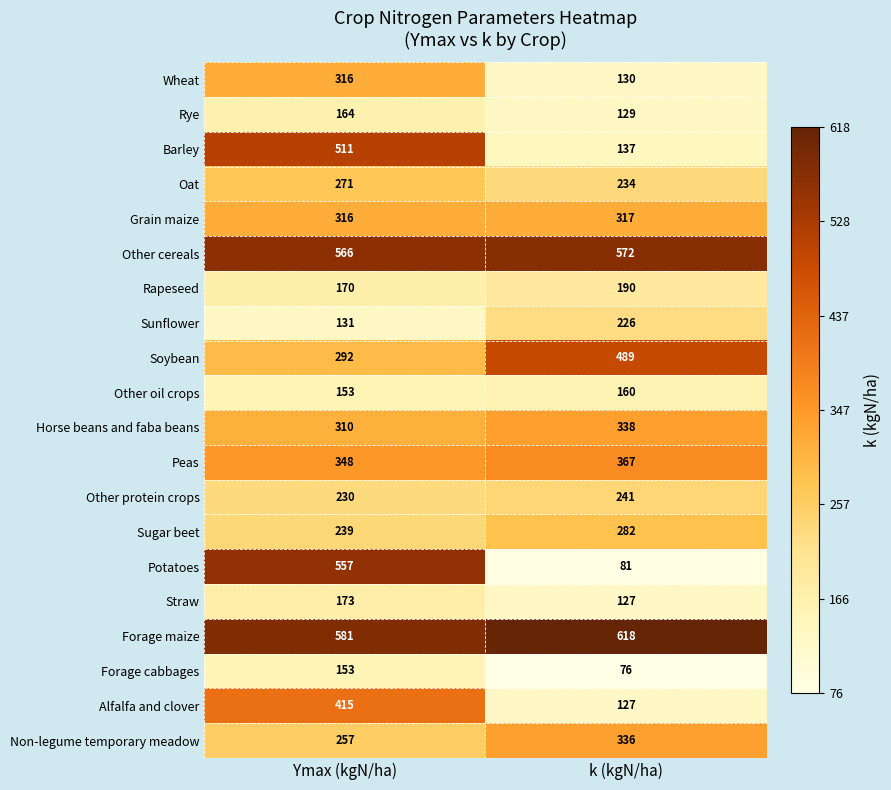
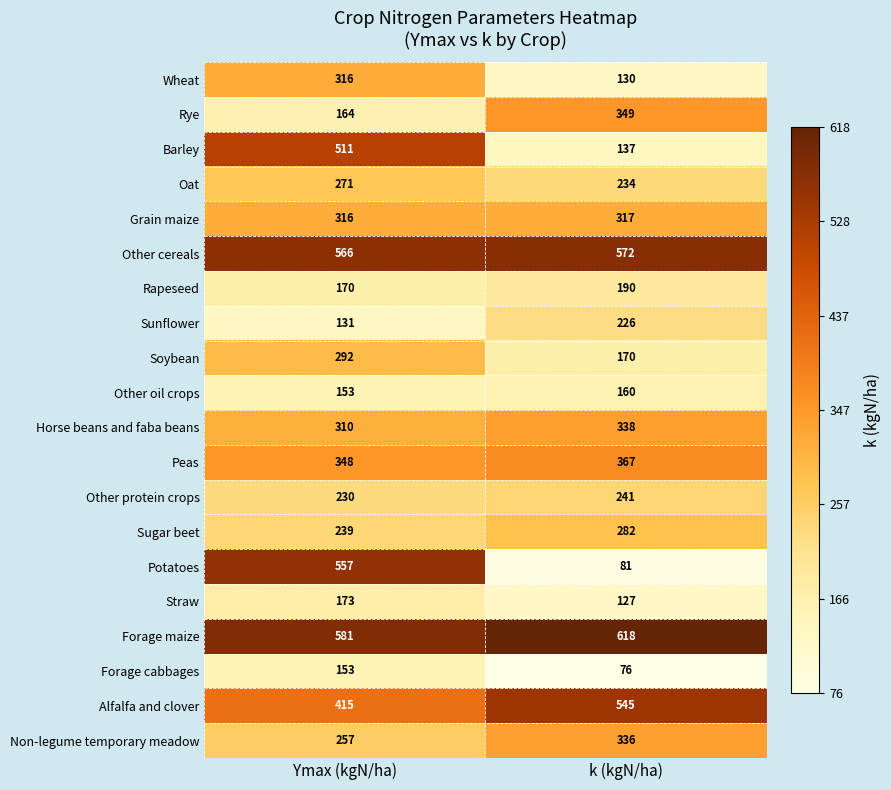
  {
    "Wheat": {
      "Ymax (kgN/ha)": 316,
      "k (kgN/ha)": 130
    },
    "Rye": {
      "Ymax (kgN/ha)": 164,
-     "k (kgN/ha)": 129
+     "k (kgN/ha)": 349
    },
    "Barley": {
      "Ymax (kgN/ha)": 511,
      "k (kgN/ha)": 137
    },
    "Oat": {
      "Ymax (kgN/ha)": 271,
      "k (kgN/ha)": 234
    },
    "Grain maize": {
      "Ymax (kgN/ha)": 316,
      "k (kgN/ha)": 317
    },
    "Other cereals": {
      "Ymax (kgN/ha)": 566,
      "k (kgN/ha)": 572
    },
    "Rapeseed": {
      "Ymax (kgN/ha)": 170,
      "k (kgN/ha)": 190
    },
    "Sunflower": {
      "Ymax (kgN/ha)": 131,
      "k (kgN/ha)": 226
    },
    "Soybean": {
      "Ymax (kgN/ha)": 292,
-     "k (kgN/ha)": 489
+     "k (kgN/ha)": 170
    },
    "Other oil crops": {
      "Ymax (kgN/ha)": 153,
      "k (kgN/ha)": 160
    },
    "Horse beans and faba beans": {
      "Ymax (kgN/ha)": 310,
      "k (kgN/ha)": 338
    },
    "Peas": {
      "Ymax (kgN/ha)": 348,
      "k (kgN/ha)": 367
    },
    "Other protein crops": {
      "Ymax (kgN/ha)": 230,
      "k (kgN/ha)": 241
    },
    "Sugar beet": {
      "Ymax (kgN/ha)": 239,
      "k (kgN/ha)": 282
    },
    "Potatoes": {
      "Ymax (kgN/ha)": 557,
      "k (kgN/ha)": 81
    },
    "Straw": {
      "Ymax (kgN/ha)": 173,
      "k (kgN/ha)": 127
    },
    "Forage maize": {
      "Ymax (kgN/ha)": 581,
      "k (kgN/ha)": 618
    },
    "Forage cabbages": {
      "Ymax (kgN/ha)": 153,
      "k (kgN/ha)": 76
    },
    "Alfalfa and clover": {
      "Ymax (kgN/ha)": 415,
-     "k (kgN/ha)": 127
+     "k (kgN/ha)": 545
    },
    "Non-legume temporary meadow": {
      "Ymax (kgN/ha)": 257,
      "k (kgN/ha)": 336
    }
  }
